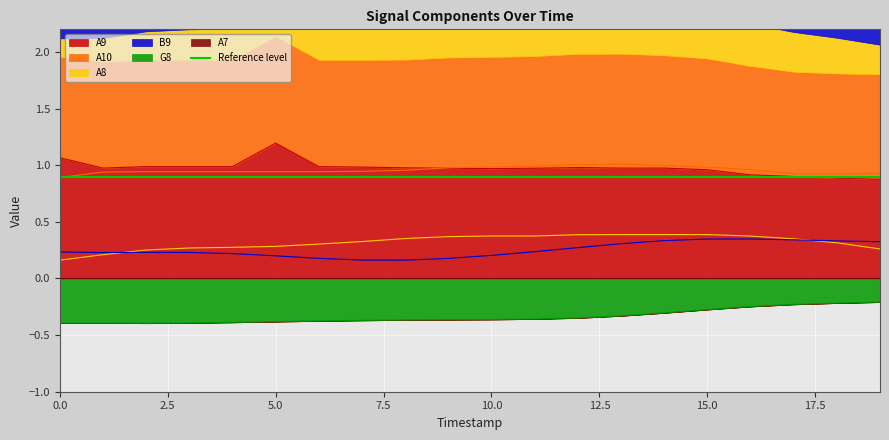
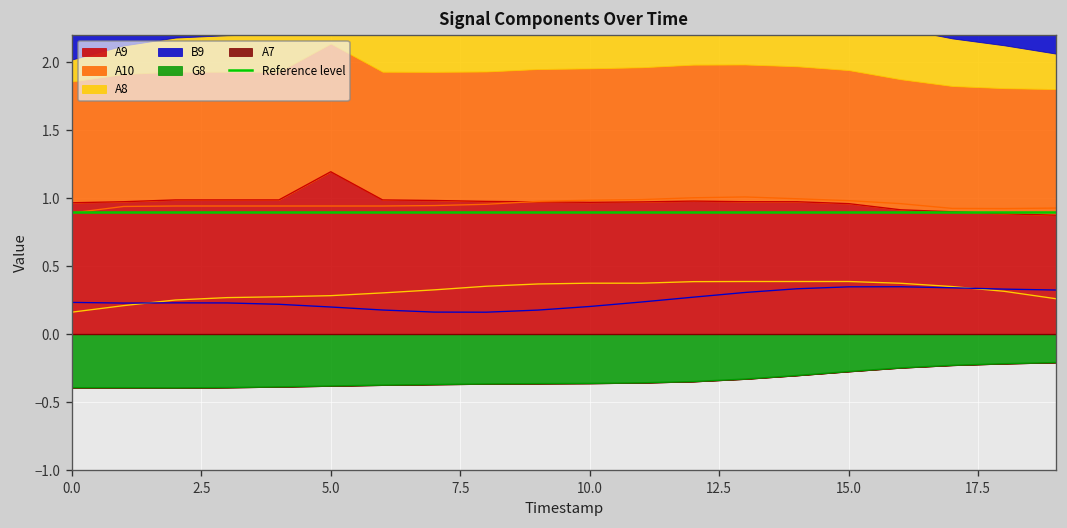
  {
    "A9": {
-     "0.0": 1.07,
+     "0.0": 0.97,
      "5.0": 1.20
    }
  }
